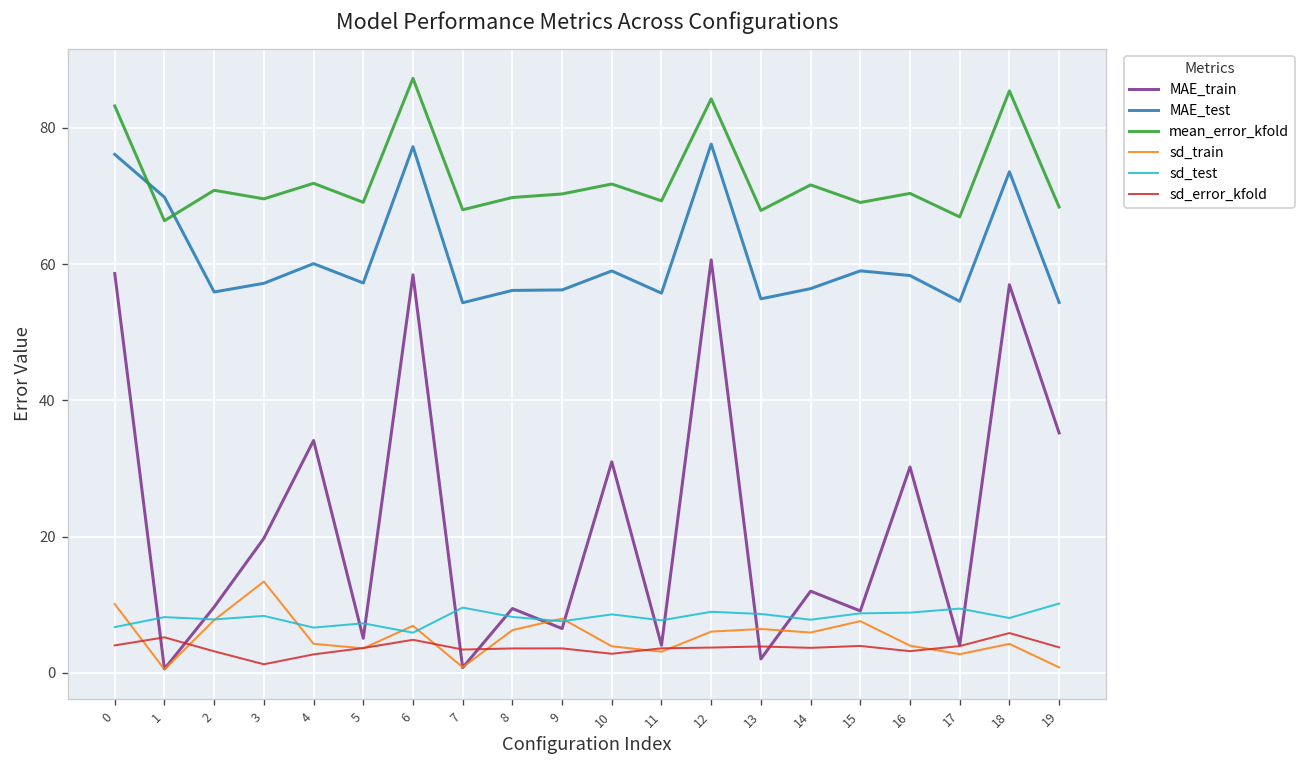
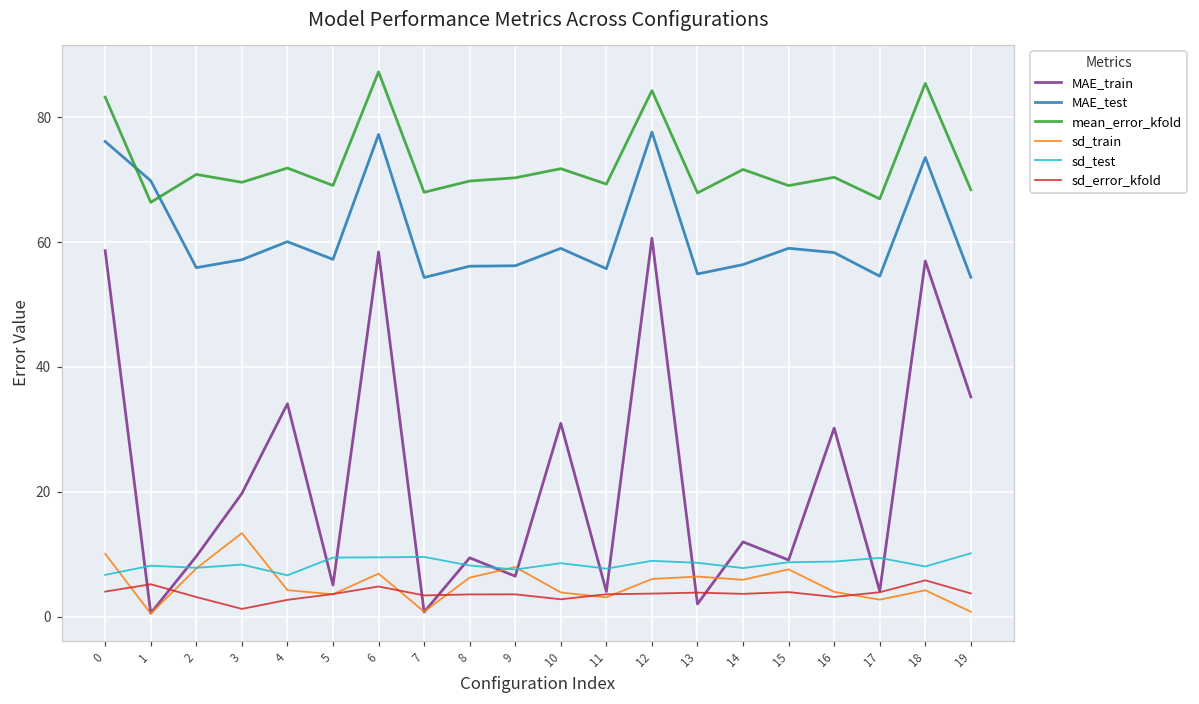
  {
    "MAE_train": {
      "0": 59,
      "2": 10,
      "3": 20,
      "4": 34,
      "5": 5,
      "6": 58,
      "8": 9,
      "9": 6,
      "10": 31,
      "12": 61,
      "13": 2,
      "14": 12,
      "16": 30,
      "18": 57,
      "19": 35
    },
    "MAE_test": {
      "0": 76,
      "1": 70,
      "2": 56,
      "3": 57,
      "4": 60,
      "5": 57,
      "6": 77,
      "7": 54,
      "8": 56,
      "9": 56,
      "10": 59,
      "11": 56,
      "12": 78,
      "13": 55,
      "14": 56,
      "15": 59,
      "16": 58,
      "17": 55,
      "18": 74,
      "19": 54
    },
    "mean_error_kfold": {
      "0": 83,
      "1": 66,
      "2": 71,
      "3": 70,
      "4": 72,
      "5": 69,
      "6": 87,
      "7": 68,
      "8": 70,
      "9": 70,
      "10": 72,
      "11": 69,
      "12": 84,
      "13": 68,
      "14": 72,
      "15": 69,
      "16": 70,
      "17": 67,
      "18": 85,
      "19": 68
    },
    "sd_train": {
      "0": 10,
      "3": 13,
      "4": 4,
      "6": 7,
      "8": 6,
      "10": 4,
      "11": 3,
      "12": 6,
      "13": 6,
      "14": 6,
      "15": 8,
      "16": 4,
      "17": 3,
      "18": 4,
      "19": 1
    },
    "sd_test": {
      "0": 7,
      "1": 8,
      "3": 8,
      "4": 7,
-     "5": 7,
-     "6": 6,
+     "5": 9,
+     "6": 10,
      "7": 10,
      "8": 8,
      "10": 9,
      "11": 8,
      "12": 9,
      "13": 9,
      "14": 8,
      "16": 9,
      "17": 9,
      "18": 8,
      "19": 10
    },
    "sd_error_kfold": {
      "0": 4,
      "1": 5,
      "2": 3,
      "3": 1,
      "4": 3,
      "6": 5,
      "7": 3,
      "8": 4,
      "9": 4,
      "10": 3,
      "12": 4,
      "13": 4,
      "14": 4,
      "15": 4,
      "16": 3,
      "18": 6,
      "19": 4
    }
  }
